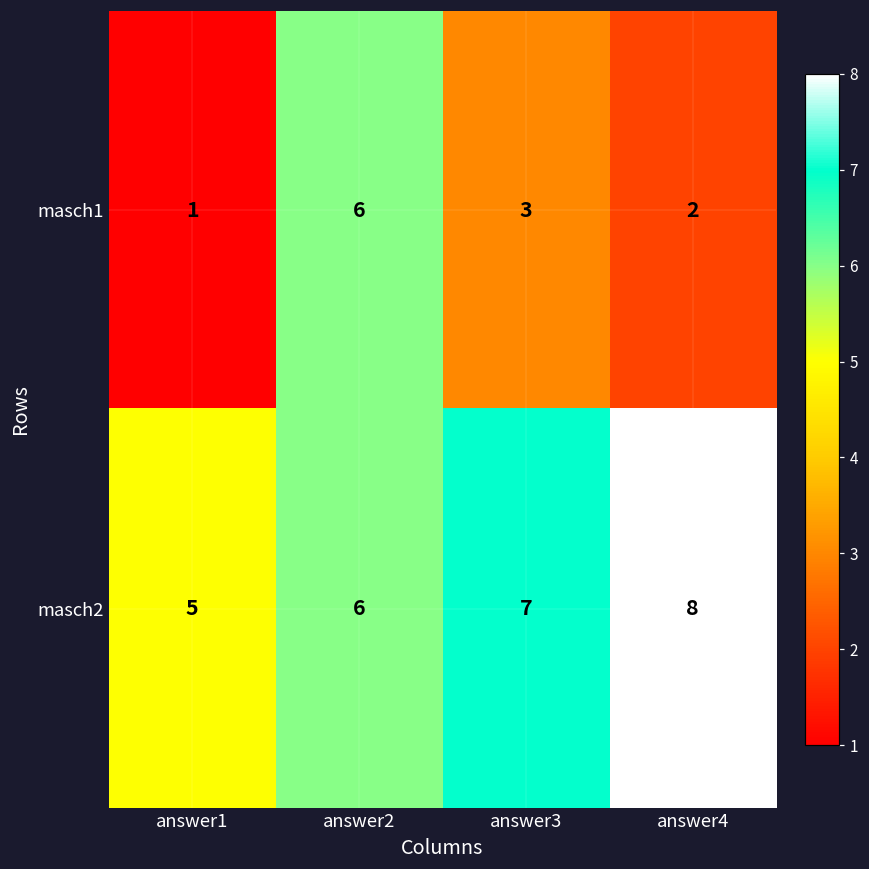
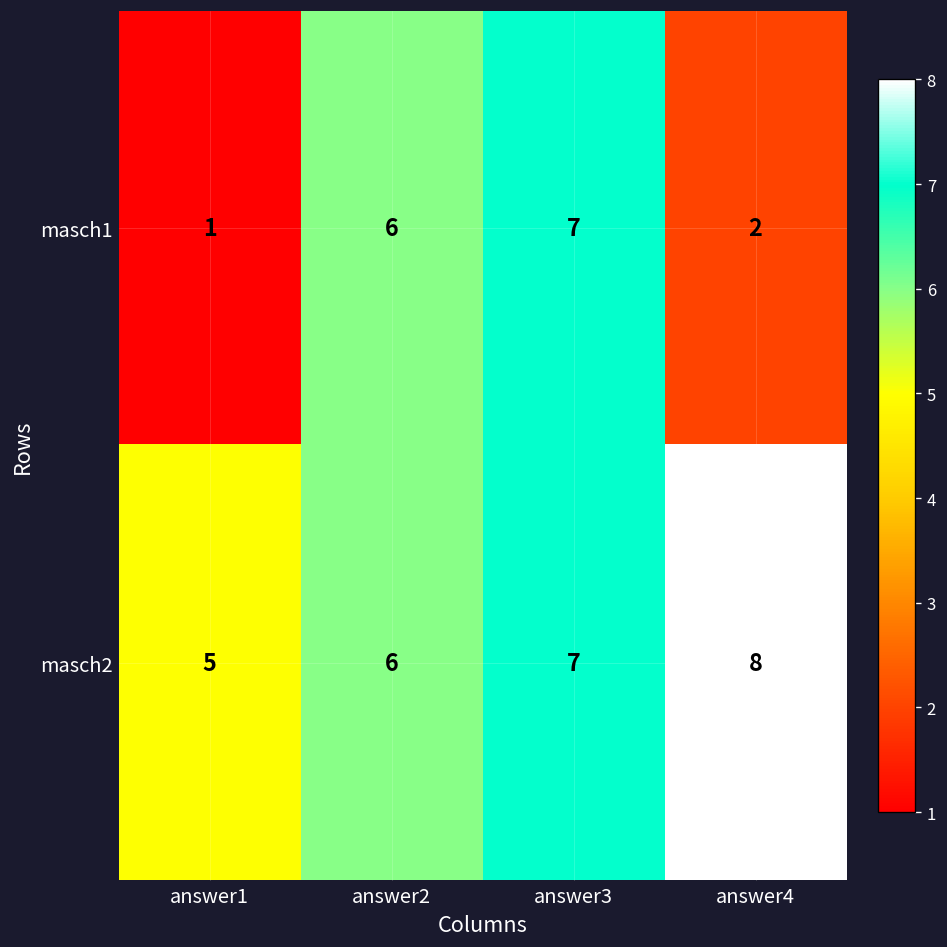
  {
    "masch1": {
      "answer1": 1,
      "answer2": 6,
-     "answer3": 3,
+     "answer3": 7,
      "answer4": 2
    },
    "masch2": {
      "answer1": 5,
      "answer2": 6,
      "answer3": 7,
      "answer4": 8
    }
  }
